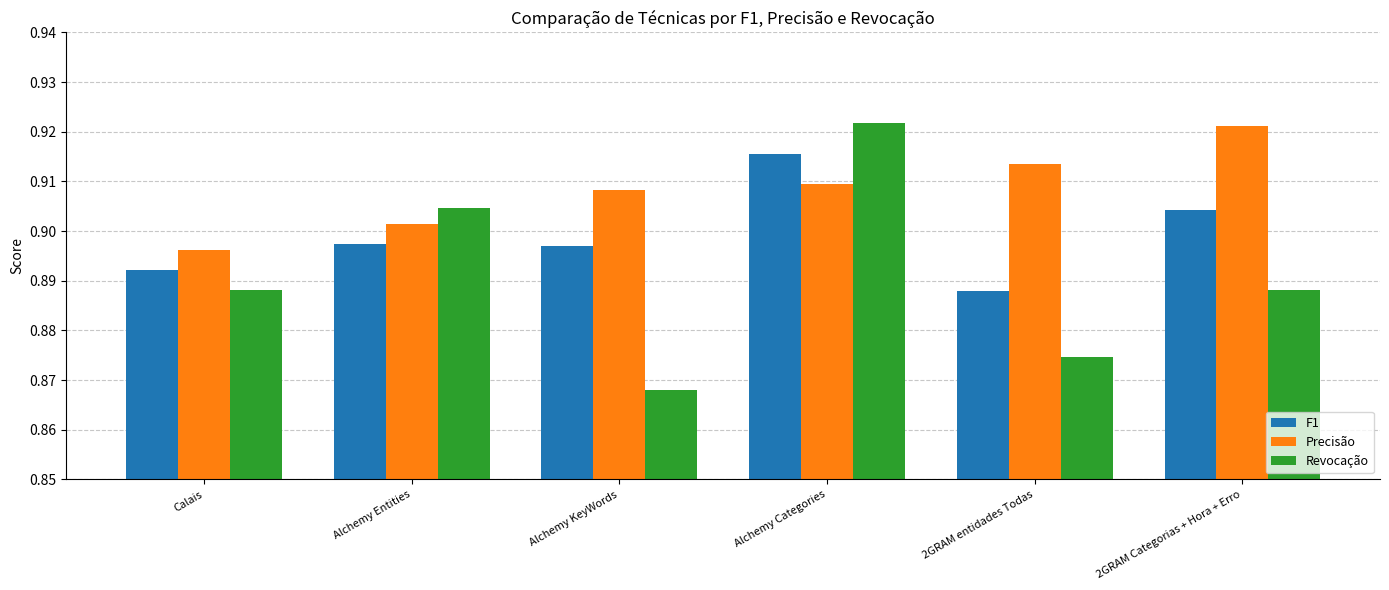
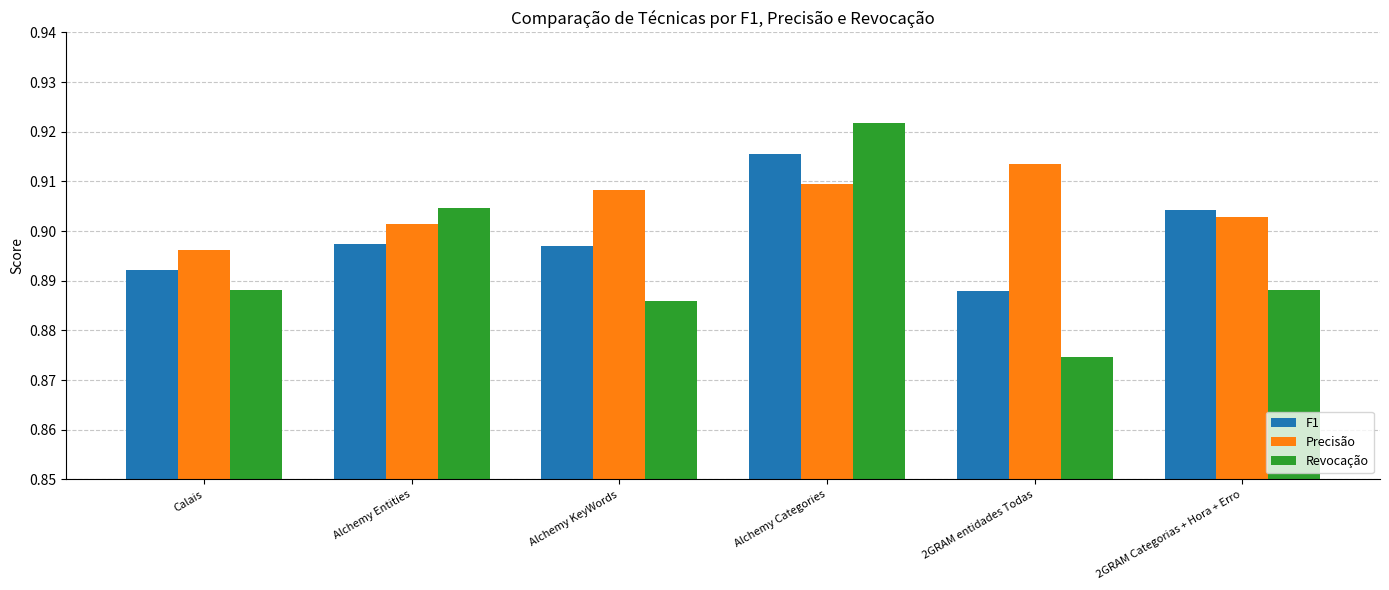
  {
    "F1": {
      "Calais": 0.892,
      "Alchemy Entities": 0.897,
      "Alchemy KeyWords": 0.897,
      "Alchemy Categories": 0.916,
      "2GRAM entidades Todas": 0.888,
      "2GRAM Categorias + Hora + Erro": 0.904
    },
    "Precisão": {
      "Calais": 0.896,
      "Alchemy Entities": 0.901,
      "Alchemy KeyWords": 0.908,
      "Alchemy Categories": 0.909,
      "2GRAM entidades Todas": 0.914,
-     "2GRAM Categorias + Hora + Erro": 0.921
+     "2GRAM Categorias + Hora + Erro": 0.903
    },
    "Revocação": {
      "Calais": 0.888,
      "Alchemy Entities": 0.905,
-     "Alchemy KeyWords": 0.868,
+     "Alchemy KeyWords": 0.886,
      "Alchemy Categories": 0.922,
      "2GRAM entidades Todas": 0.875,
      "2GRAM Categorias + Hora + Erro": 0.888
    }
  }
